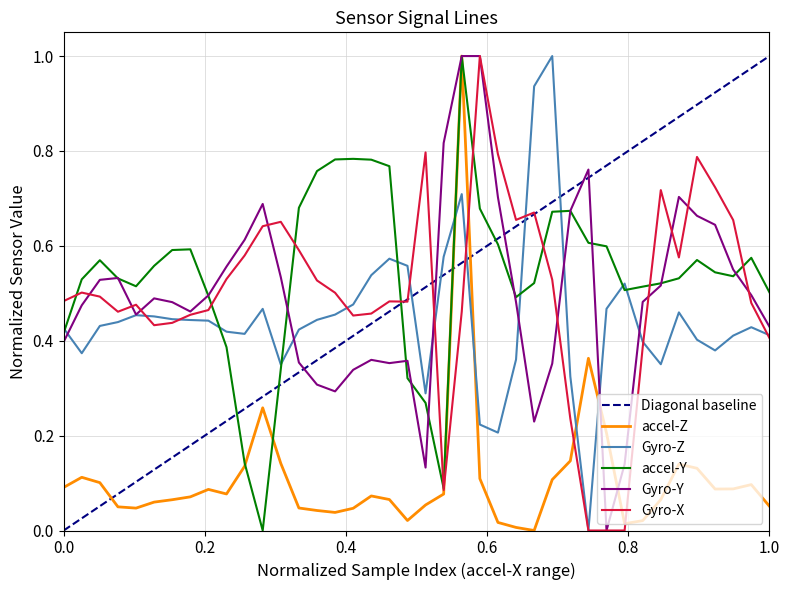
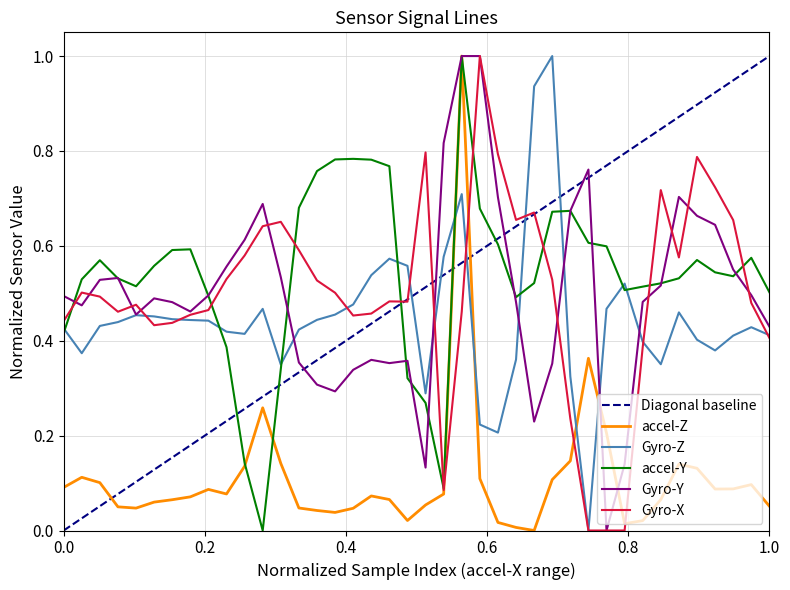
  {
    "Diagonal baseline": {
      "0.0": 0.00,
      "1.0": 1.00
    },
    "accel-Z": {
      "0.0": 0.09,
      "1.0": 0.05
    },
    "Gyro-Z": {
      "0.0": 0.43,
      "1.0": 0.41
    },
    "accel-Y": {
      "0.0": 0.42,
      "1.0": 0.50
    },
    "Gyro-Y": {
-     "0.0": 0.40,
+     "0.0": 0.49,
      "1.0": 0.43
    },
    "Gyro-X": {
-     "0.0": 0.48,
+     "0.0": 0.44,
      "1.0": 0.41
    }
  }
